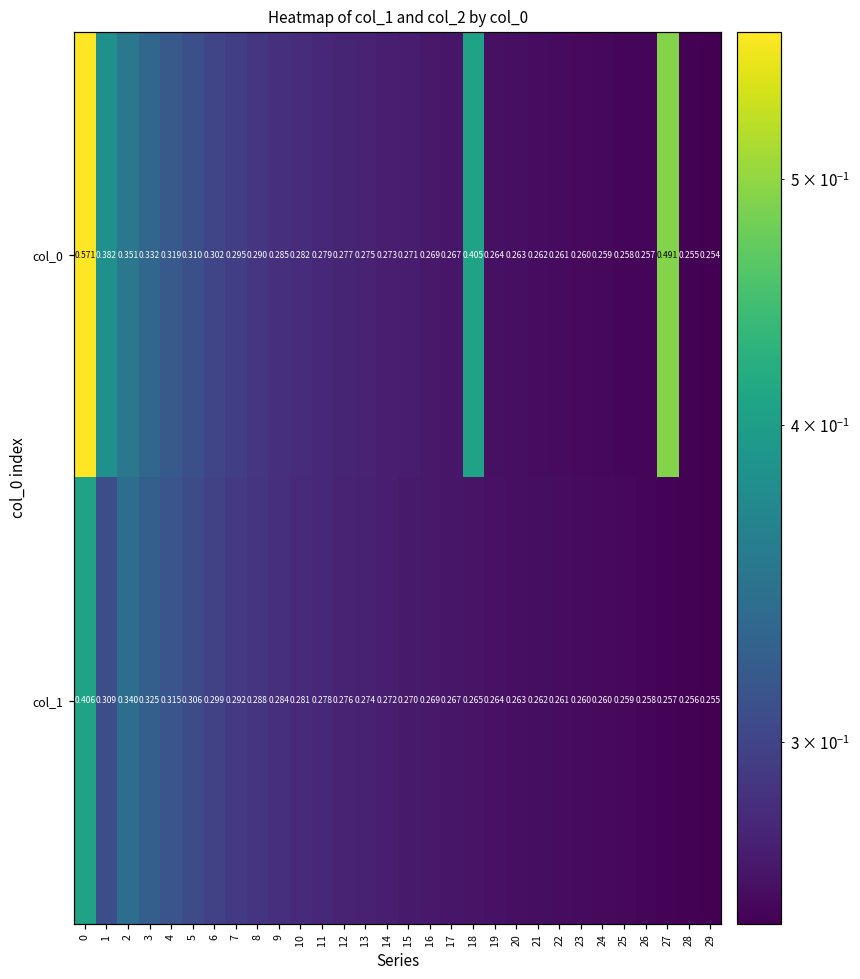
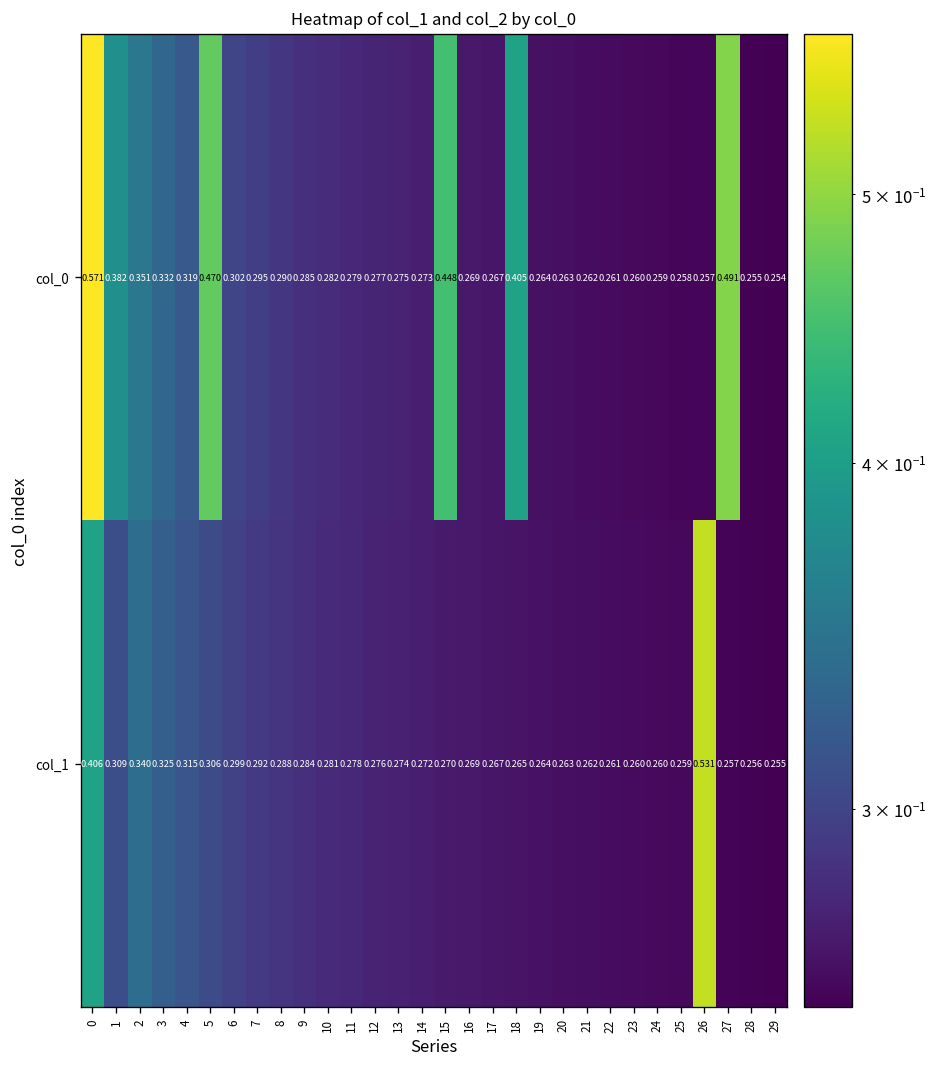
  {
    "col_0": {
      "0": 0.571,
      "1": 0.382,
      "2": 0.351,
      "3": 0.332,
      "4": 0.319,
-     "5": 0.310,
+     "5": 0.470,
      "6": 0.302,
      "7": 0.295,
      "8": 0.290,
      "9": 0.285,
      "10": 0.282,
      "11": 0.279,
      "12": 0.277,
      "13": 0.275,
      "14": 0.273,
-     "15": 0.271,
+     "15": 0.448,
      "16": 0.269,
      "17": 0.267,
      "18": 0.405,
      "19": 0.264,
      "20": 0.263,
      "21": 0.262,
      "22": 0.261,
      "23": 0.260,
      "24": 0.259,
      "25": 0.258,
      "26": 0.257,
      "27": 0.491,
      "28": 0.255,
      "29": 0.254
    },
    "col_1": {
      "0": 0.406,
      "1": 0.309,
      "2": 0.340,
      "3": 0.325,
      "4": 0.315,
      "5": 0.306,
      "6": 0.299,
      "7": 0.292,
      "8": 0.288,
      "9": 0.284,
      "10": 0.281,
      "11": 0.278,
      "12": 0.276,
      "13": 0.274,
      "14": 0.272,
      "15": 0.270,
      "16": 0.269,
      "17": 0.267,
      "18": 0.265,
      "19": 0.264,
      "20": 0.263,
      "21": 0.262,
      "22": 0.261,
      "23": 0.260,
      "24": 0.260,
      "25": 0.259,
-     "26": 0.258,
+     "26": 0.531,
      "27": 0.257,
      "28": 0.256,
      "29": 0.255
    }
  }
